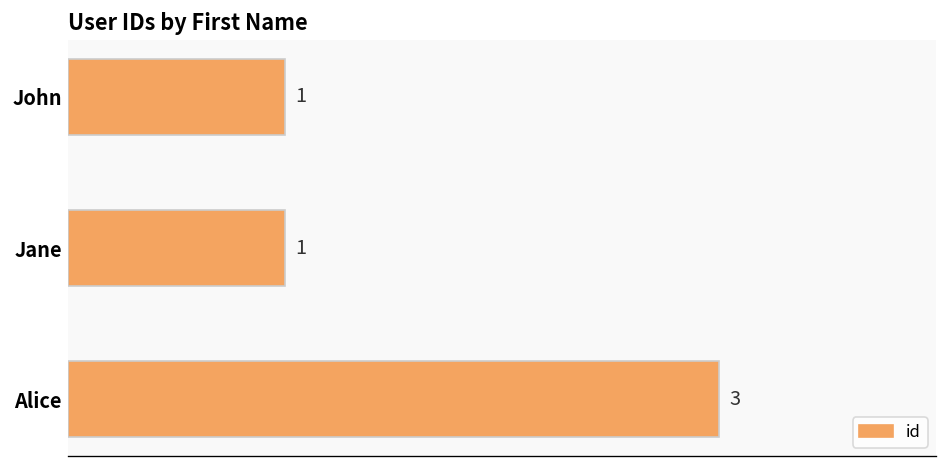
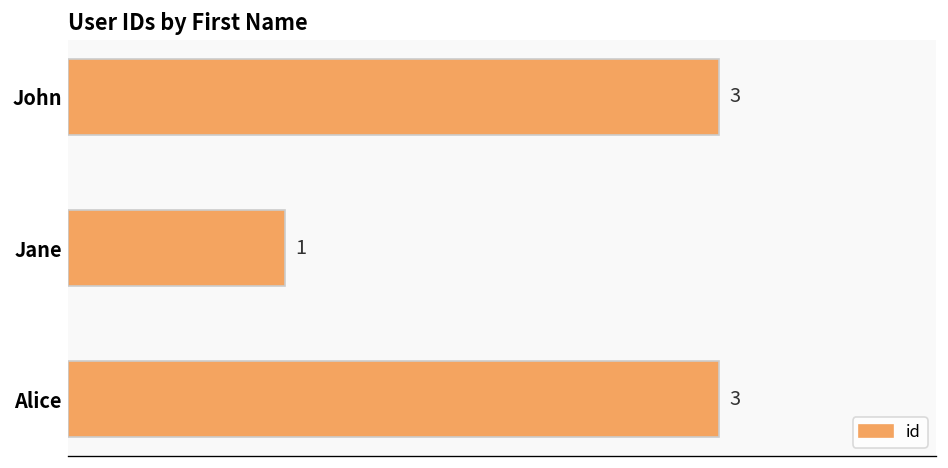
  {
-   "John": 1,
+   "John": 3,
    "Jane": 1,
    "Alice": 3
  }
